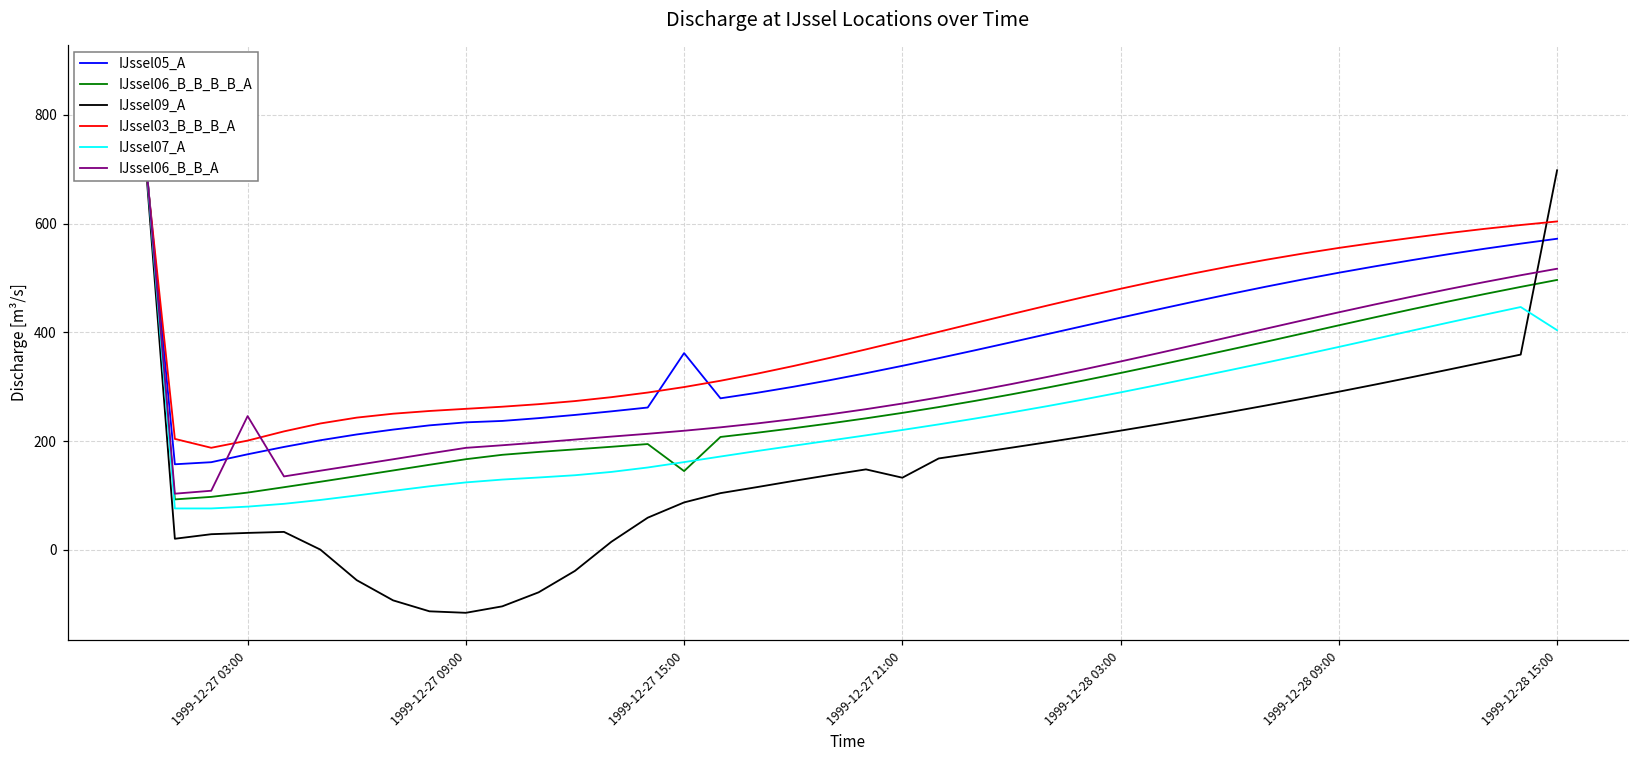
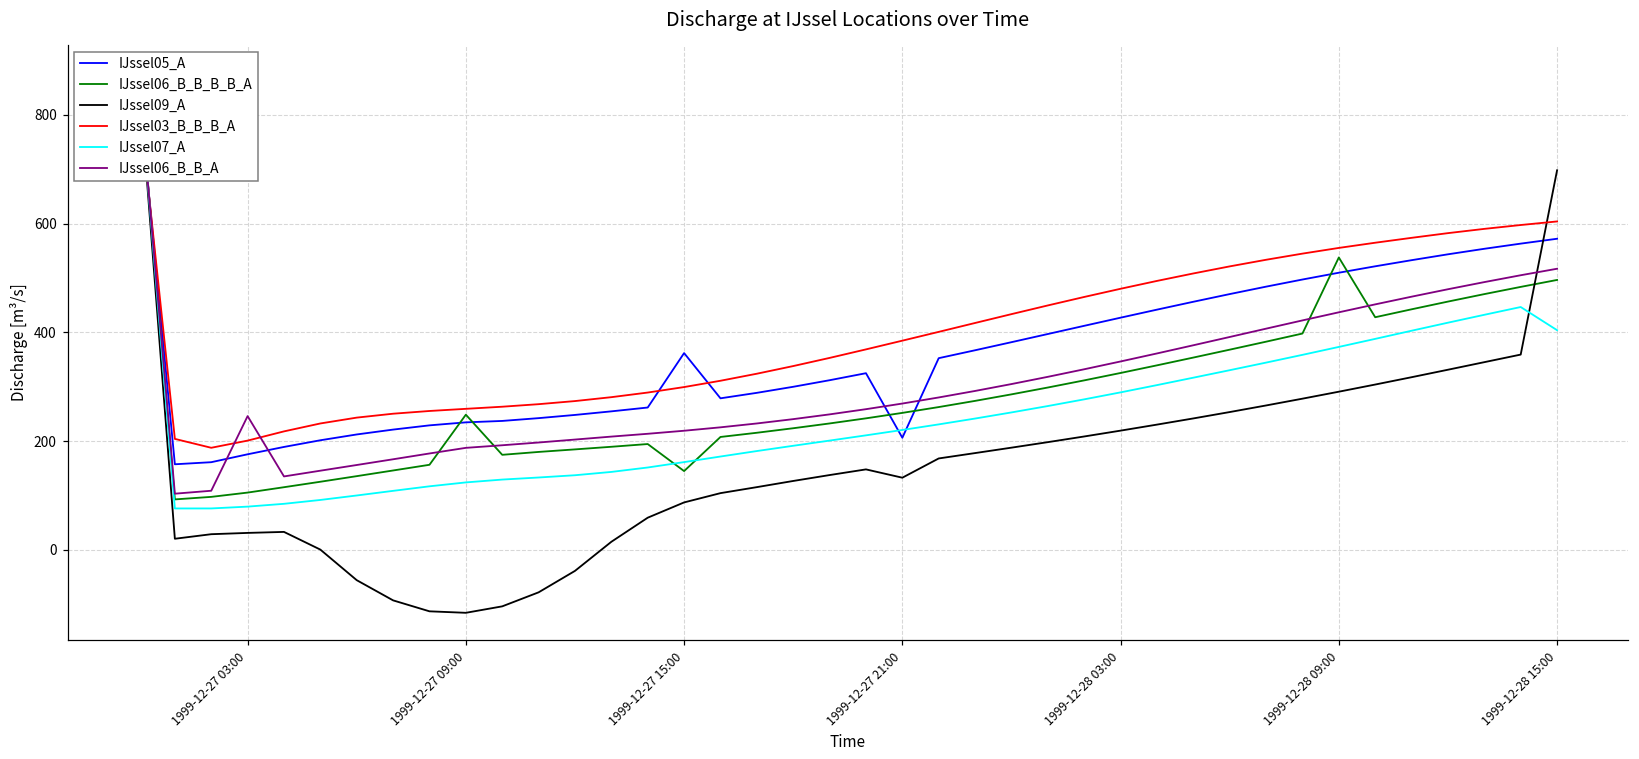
  {
    "IJssel05_A": {
      "1999-12-27 03:00": 180,
      "1999-12-27 09:00": 230,
      "1999-12-27 15:00": 360,
-     "1999-12-27 21:00": 340,
+     "1999-12-27 21:00": 210,
      "1999-12-28 03:00": 430,
      "1999-12-28 09:00": 510,
      "1999-12-28 15:00": 570
    },
    "IJssel06_B_B_B_B_A": {
      "1999-12-27 03:00": 110,
-     "1999-12-27 09:00": 170,
+     "1999-12-27 09:00": 250,
      "1999-12-27 15:00": 140,
      "1999-12-27 21:00": 250,
      "1999-12-28 03:00": 330,
-     "1999-12-28 09:00": 410,
+     "1999-12-28 09:00": 540,
      "1999-12-28 15:00": 500
    },
    "IJssel09_A": {
      "1999-12-27 03:00": 30,
      "1999-12-27 09:00": -120,
      "1999-12-27 15:00": 90,
      "1999-12-27 21:00": 130,
      "1999-12-28 03:00": 220,
      "1999-12-28 09:00": 290,
      "1999-12-28 15:00": 700
    },
    "IJssel03_B_B_B_A": {
      "1999-12-27 03:00": 200,
      "1999-12-27 09:00": 260,
      "1999-12-27 15:00": 300,
      "1999-12-27 21:00": 380,
      "1999-12-28 03:00": 480,
      "1999-12-28 09:00": 560,
      "1999-12-28 15:00": 600
    },
    "IJssel07_A": {
      "1999-12-27 03:00": 80,
      "1999-12-27 09:00": 120,
      "1999-12-27 15:00": 160,
      "1999-12-27 21:00": 220,
      "1999-12-28 03:00": 290,
      "1999-12-28 09:00": 370,
      "1999-12-28 15:00": 400
    },
    "IJssel06_B_B_A": {
      "1999-12-27 03:00": 250,
      "1999-12-27 09:00": 190,
      "1999-12-27 15:00": 220,
      "1999-12-27 21:00": 270,
      "1999-12-28 03:00": 350,
      "1999-12-28 09:00": 440,
      "1999-12-28 15:00": 520
    }
  }
